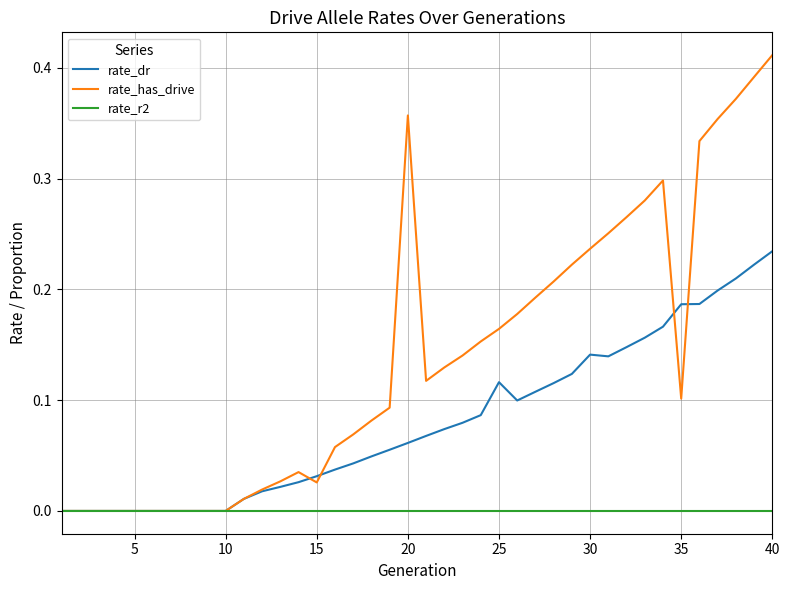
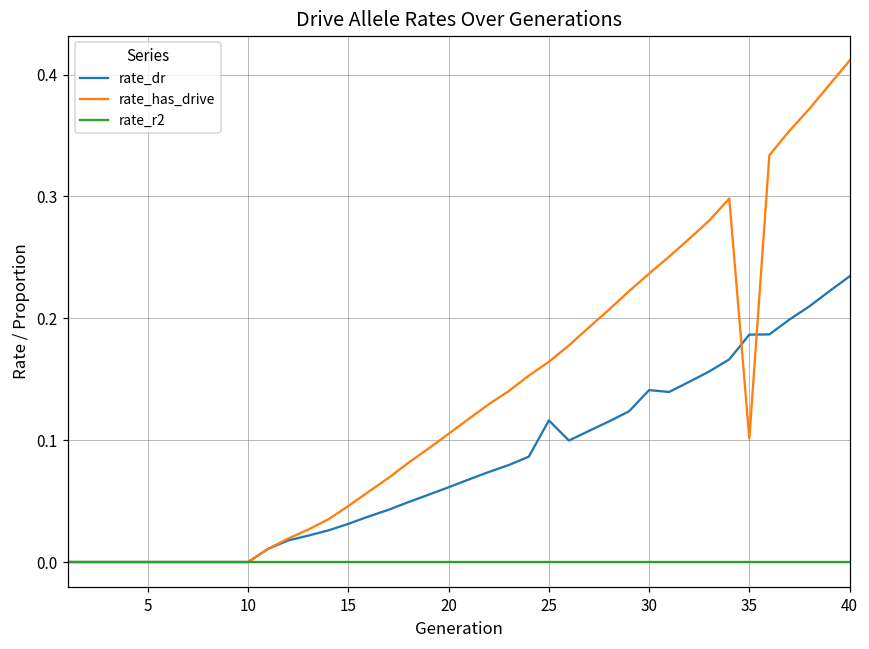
  {
    "rate_dr": {
      "15": 0.031,
      "20": 0.061,
      "25": 0.116,
      "30": 0.141,
      "35": 0.187,
      "40": 0.234
    },
    "rate_has_drive": {
-     "15": 0.026,
-     "20": 0.357,
+     "15": 0.046,
+     "20": 0.105,
      "25": 0.164,
      "30": 0.237,
      "35": 0.101,
      "40": 0.411
    },
    "rate_r2": {
      "15": 0.000,
      "20": 0.000,
      "25": 0.000,
      "30": 0.000,
      "35": 0.000,
      "40": 0.000
    }
  }
